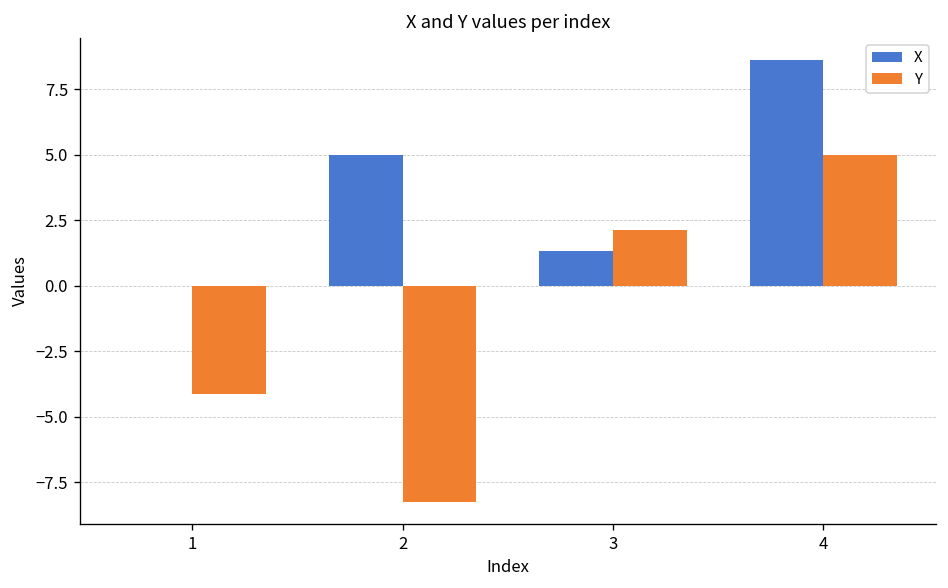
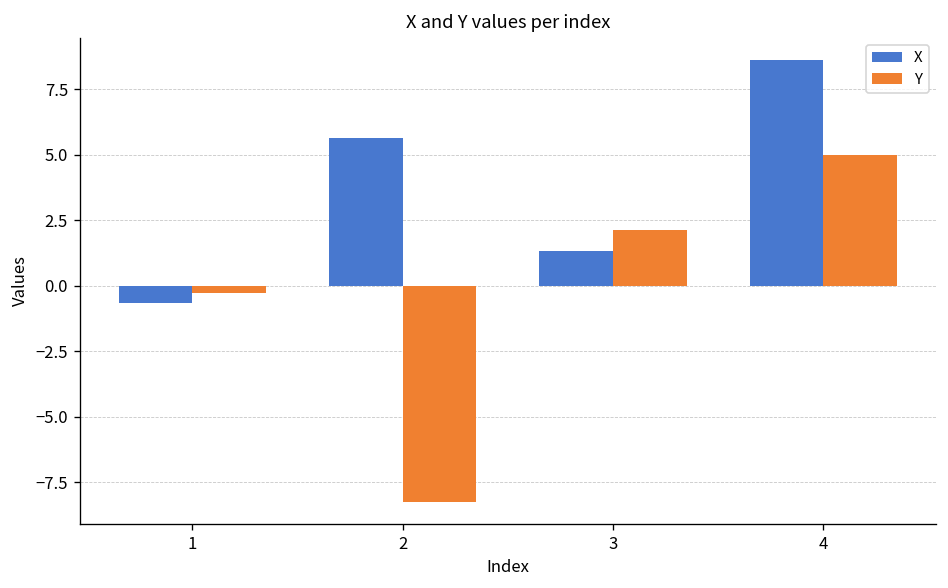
  {
    "X": {
-     "1": 0.0,
-     "2": 5.0,
+     "1": -0.7,
+     "2": 5.6,
      "3": 1.3,
      "4": 8.6
    },
    "Y": {
-     "1": -4.1,
+     "1": -0.3,
      "2": -8.3,
      "3": 2.1,
      "4": 5.0
    }
  }
